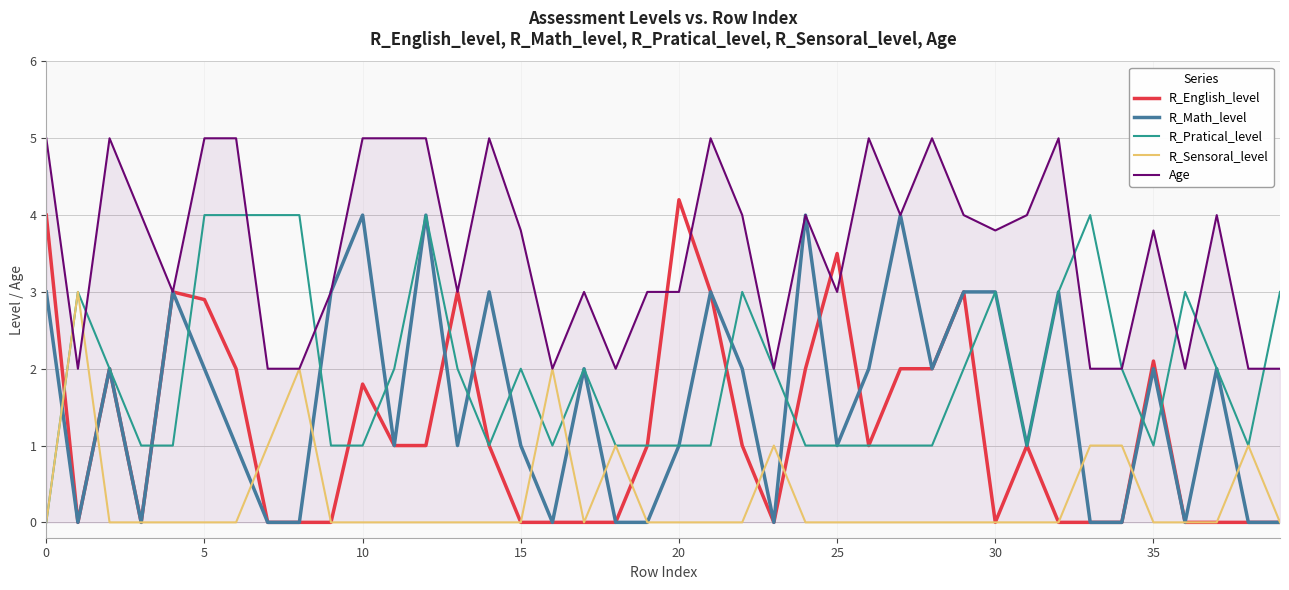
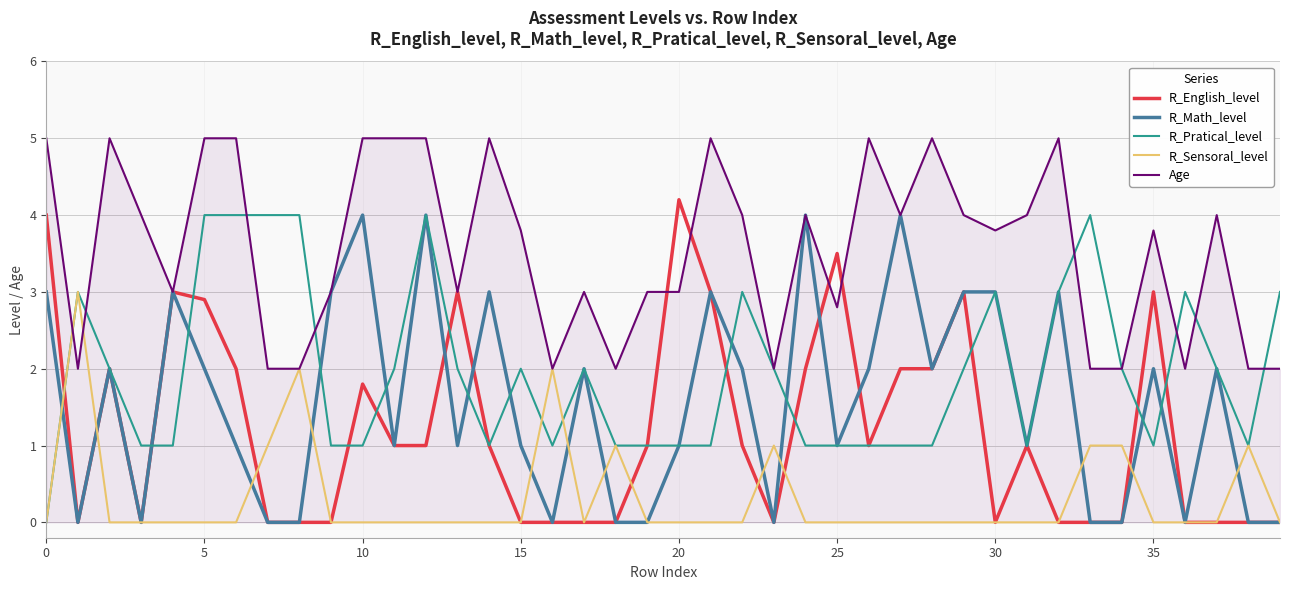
  {
    "R_English_level": {
      "0": 4.0,
      "5": 2.9,
      "10": 1.8,
      "20": 4.2,
      "25": 3.5,
-     "35": 2.1
+     "35": 3.0
    },
    "R_Sensoral_level": {
      "5": 0.0,
      "10": 0.0,
      "20": 0.0,
      "25": 0.0,
      "35": 0.0
    },
    "Age": {
      "0": 5.0,
      "5": 5.0,
      "10": 5.0,
      "15": 3.8,
      "20": 3.0,
-     "25": 3.0,
+     "25": 2.8,
      "30": 3.8,
      "35": 3.8
    }
  }
